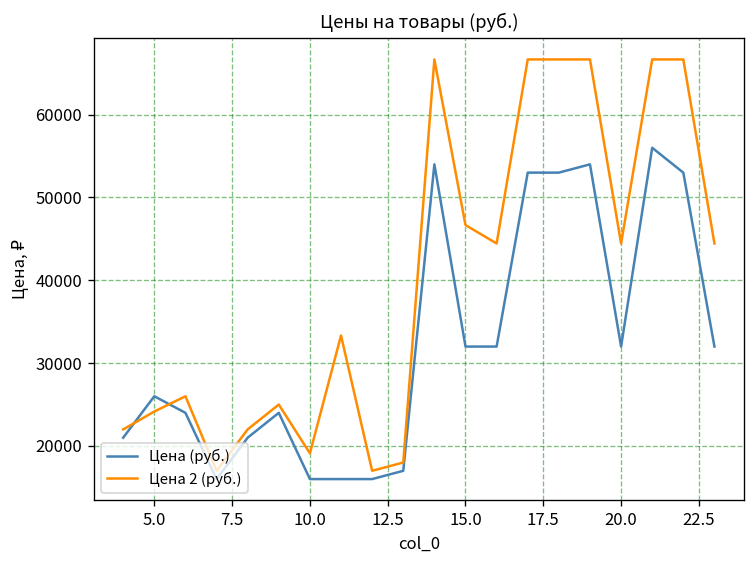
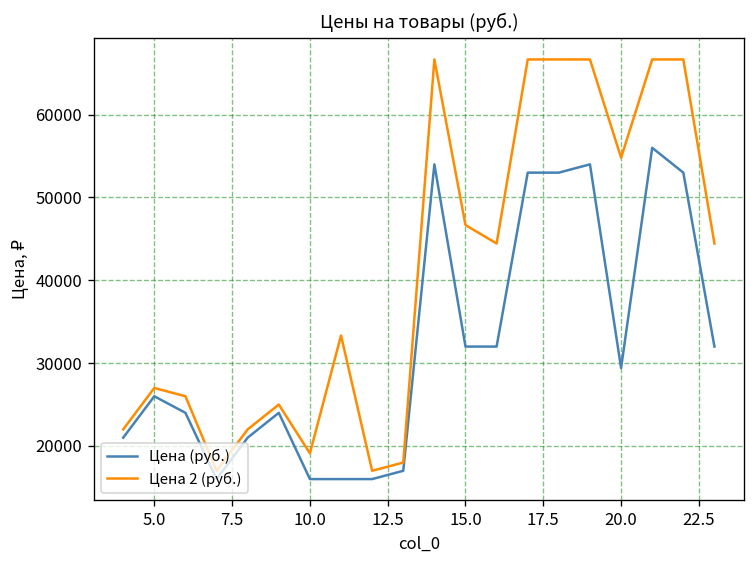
  {
    "Цена (руб.)": {
      "5.0": 26000,
      "10.0": 16000,
      "15.0": 32000,
-     "20.0": 32000
+     "20.0": 29000
    },
    "Цена 2 (руб.)": {
-     "5.0": 24000,
+     "5.0": 27000,
      "10.0": 19000,
      "15.0": 47000,
-     "20.0": 44000
+     "20.0": 55000
    }
  }
